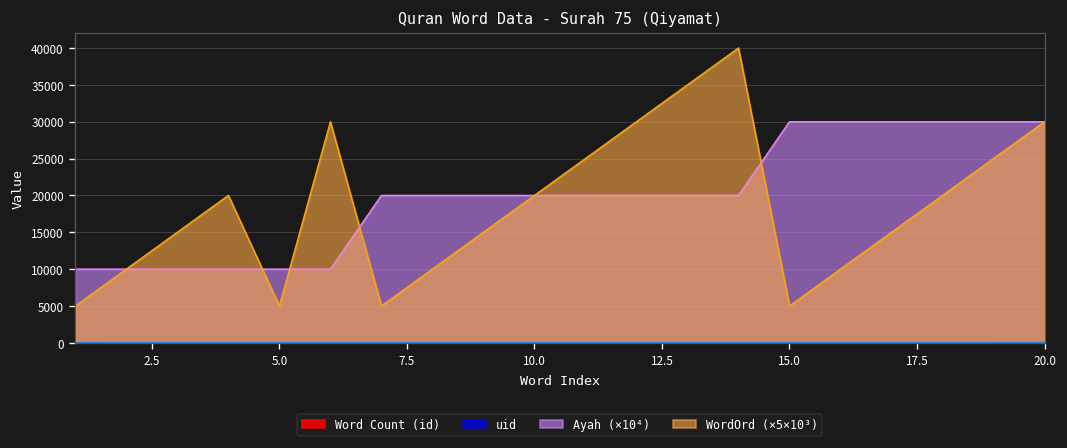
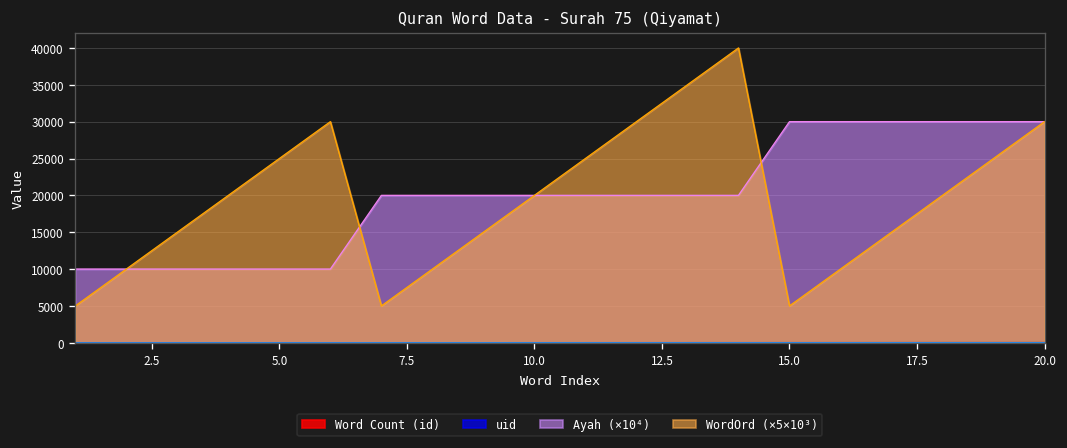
  {
    "uid": {
      "5.0": 0,
      "10.0": 0,
      "15.0": 0,
      "20.0": 0
    },
    "Ayah (×10⁴)": {
      "5.0": 10000,
      "15.0": 30000
    },
    "WordOrd (×5×10³)": {
-     "5.0": 5000,
+     "5.0": 25000,
      "15.0": 5000
    }
  }
